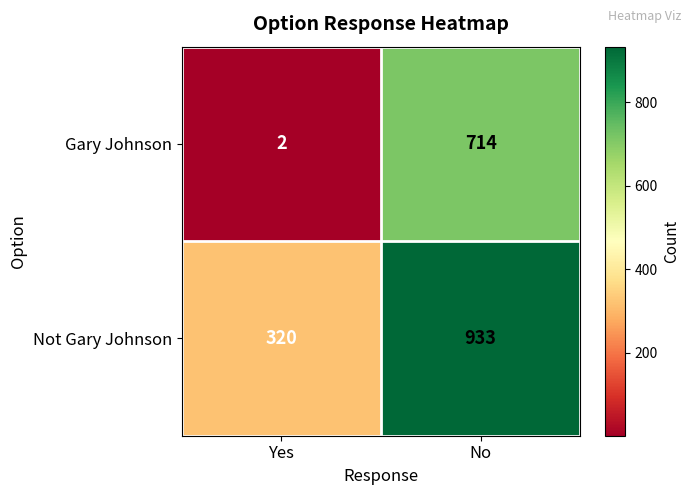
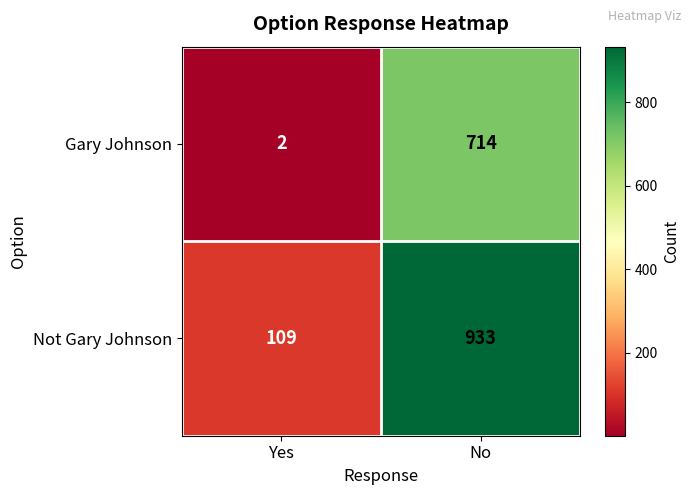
  {
    "Gary Johnson": {
      "Yes": 2,
      "No": 714
    },
    "Not Gary Johnson": {
-     "Yes": 320,
+     "Yes": 109,
      "No": 933
    }
  }
